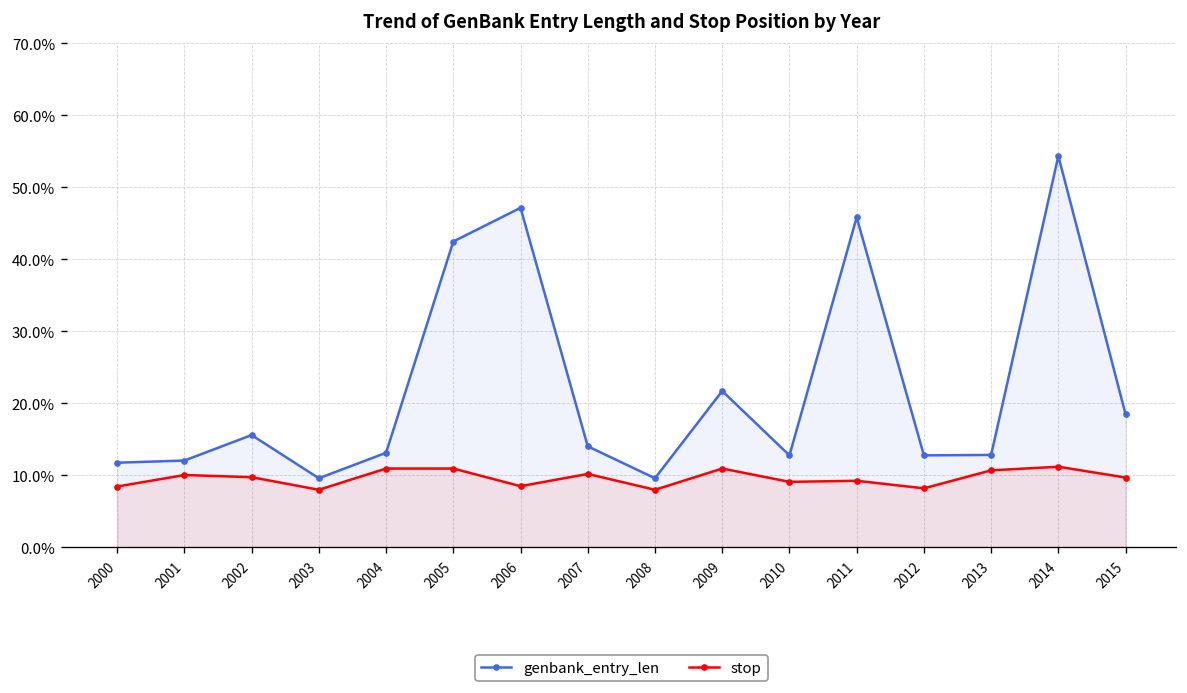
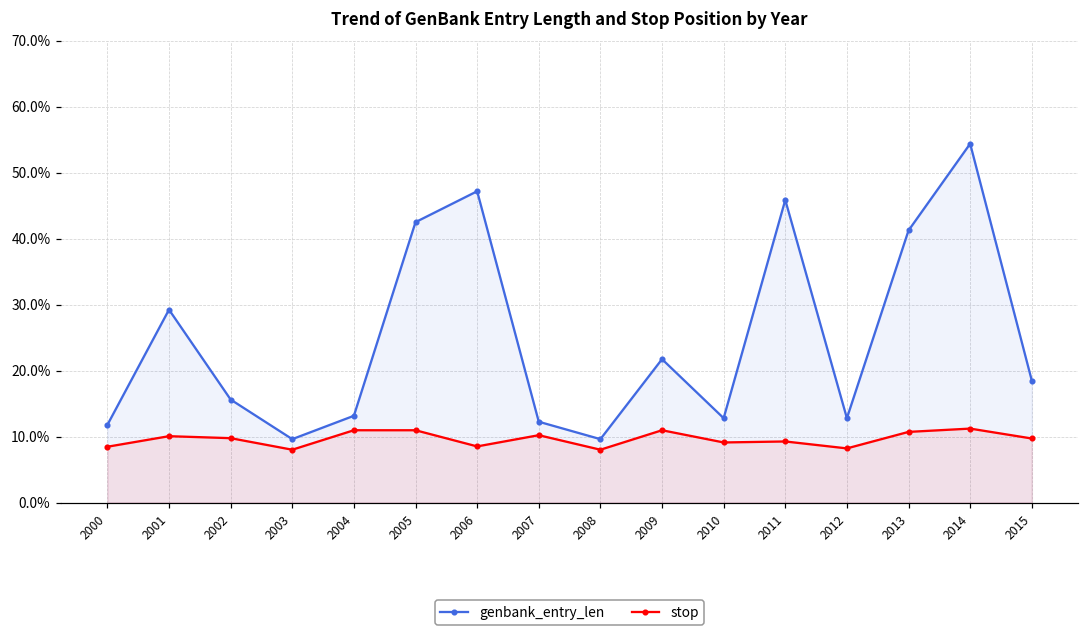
  {
    "genbank_entry_len": {
      "2000": "12%",
-     "2001": "12%",
+     "2001": "29%",
      "2002": "16%",
      "2003": "10%",
      "2004": "13%",
      "2005": "42%",
      "2006": "47%",
-     "2007": "14%",
+     "2007": "12%",
      "2008": "10%",
      "2009": "22%",
      "2010": "13%",
      "2011": "46%",
      "2012": "13%",
-     "2013": "13%",
+     "2013": "41%",
      "2014": "54%",
      "2015": "18%"
    },
    "stop": {
      "2000": "8%",
      "2001": "10%",
      "2002": "10%",
      "2003": "8%",
      "2004": "11%",
      "2005": "11%",
      "2006": "9%",
      "2007": "10%",
      "2008": "8%",
      "2009": "11%",
      "2010": "9%",
      "2011": "9%",
      "2012": "8%",
      "2013": "11%",
      "2014": "11%",
      "2015": "10%"
    }
  }
